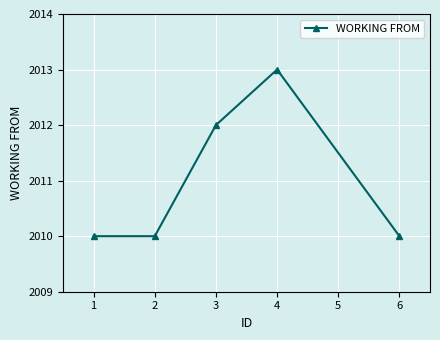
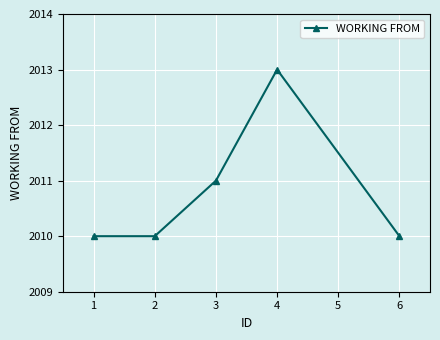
  {
    "1": 2010,
    "2": 2010,
-   "3": 2012,
+   "3": 2011,
    "4": 2013,
    "6": 2010
  }
